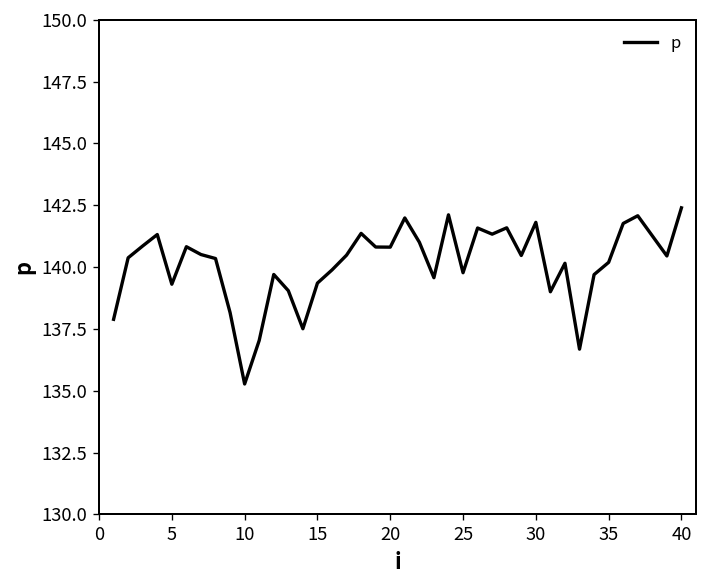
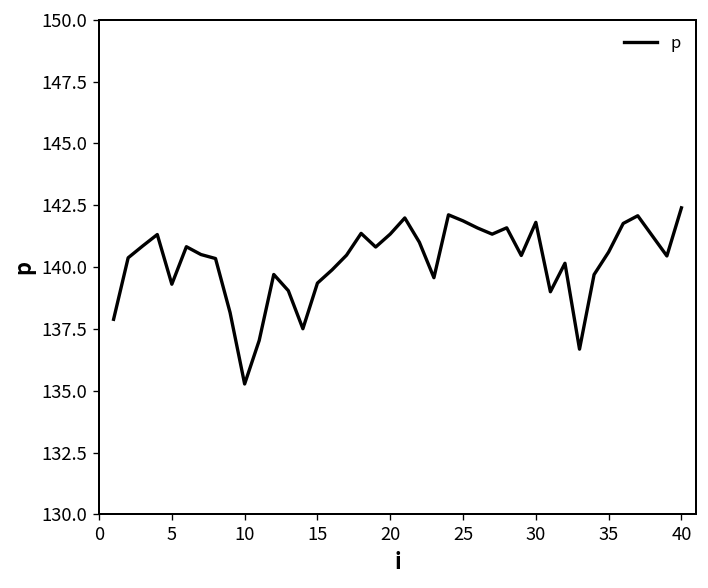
  {
    "5": 139.3,
    "10": 135.3,
    "15": 139.4,
-   "20": 140.8,
-   "25": 139.8,
+   "20": 141.3,
+   "25": 141.9,
    "30": 141.8,
-   "35": 140.2,
+   "35": 140.6,
    "40": 142.4
  }
